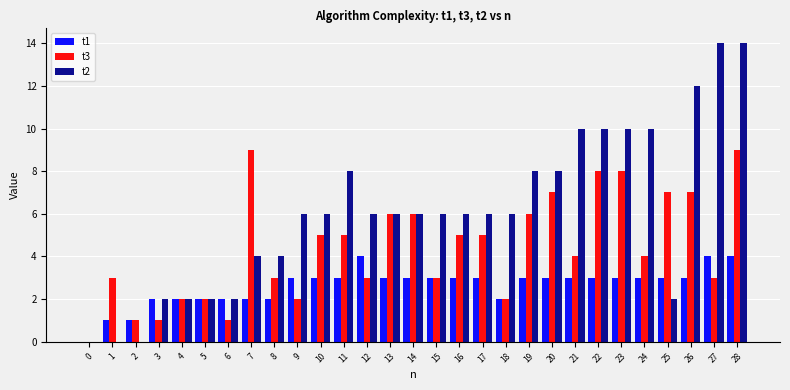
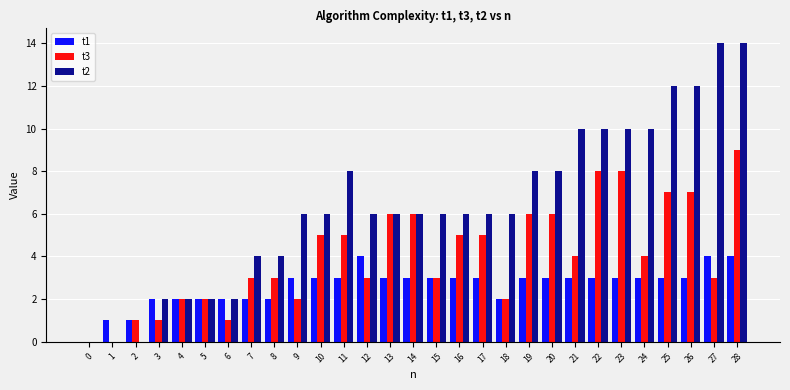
  {
    "t1": {
      "0": 0,
      "1": 1,
      "2": 1,
      "3": 2,
      "4": 2,
      "5": 2,
      "6": 2,
      "7": 2,
      "8": 2,
      "9": 3,
      "10": 3,
      "11": 3,
      "12": 4,
      "13": 3,
      "14": 3,
      "15": 3,
      "16": 3,
      "17": 3,
      "18": 2,
      "19": 3,
      "20": 3,
      "21": 3,
      "22": 3,
      "23": 3,
      "24": 3,
      "25": 3,
      "26": 3,
      "27": 4,
      "28": 4
    },
    "t3": {
      "0": 0,
-     "1": 3,
+     "1": 0,
      "2": 1,
      "3": 1,
      "4": 2,
      "5": 2,
      "6": 1,
-     "7": 9,
+     "7": 3,
      "8": 3,
      "9": 2,
      "10": 5,
      "11": 5,
      "12": 3,
      "13": 6,
      "14": 6,
      "15": 3,
      "16": 5,
      "17": 5,
      "18": 2,
      "19": 6,
-     "20": 7,
+     "20": 6,
      "21": 4,
      "22": 8,
      "23": 8,
      "24": 4,
      "25": 7,
      "26": 7,
      "27": 3,
      "28": 9
    },
    "t2": {
      "0": 0,
      "1": 0,
      "2": 0,
      "3": 2,
      "4": 2,
      "5": 2,
      "6": 2,
      "7": 4,
      "8": 4,
      "9": 6,
      "10": 6,
      "11": 8,
      "12": 6,
      "13": 6,
      "14": 6,
      "15": 6,
      "16": 6,
      "17": 6,
      "18": 6,
      "19": 8,
      "20": 8,
      "21": 10,
      "22": 10,
      "23": 10,
      "24": 10,
-     "25": 2,
+     "25": 12,
      "26": 12,
      "27": 14,
      "28": 14
    }
  }
